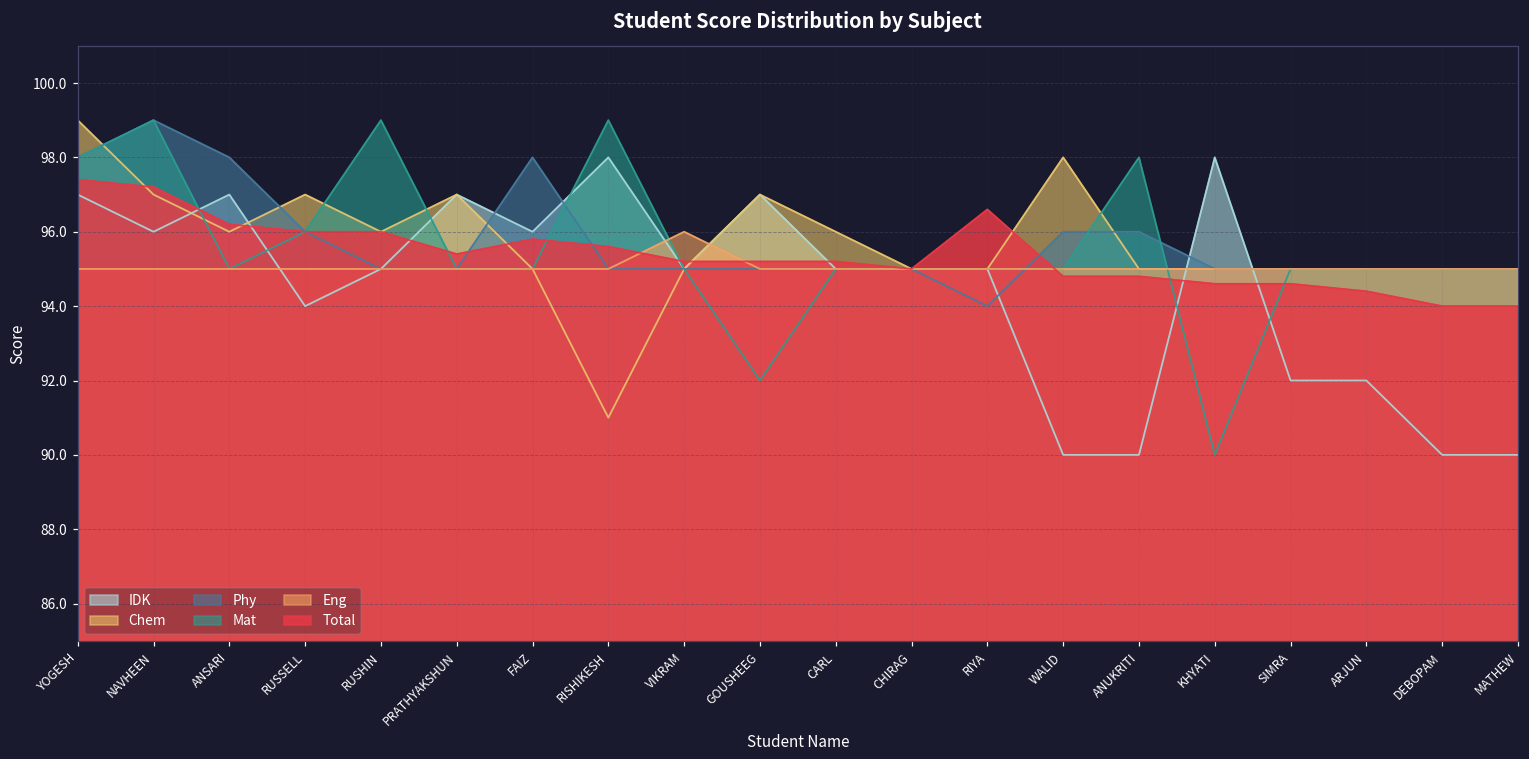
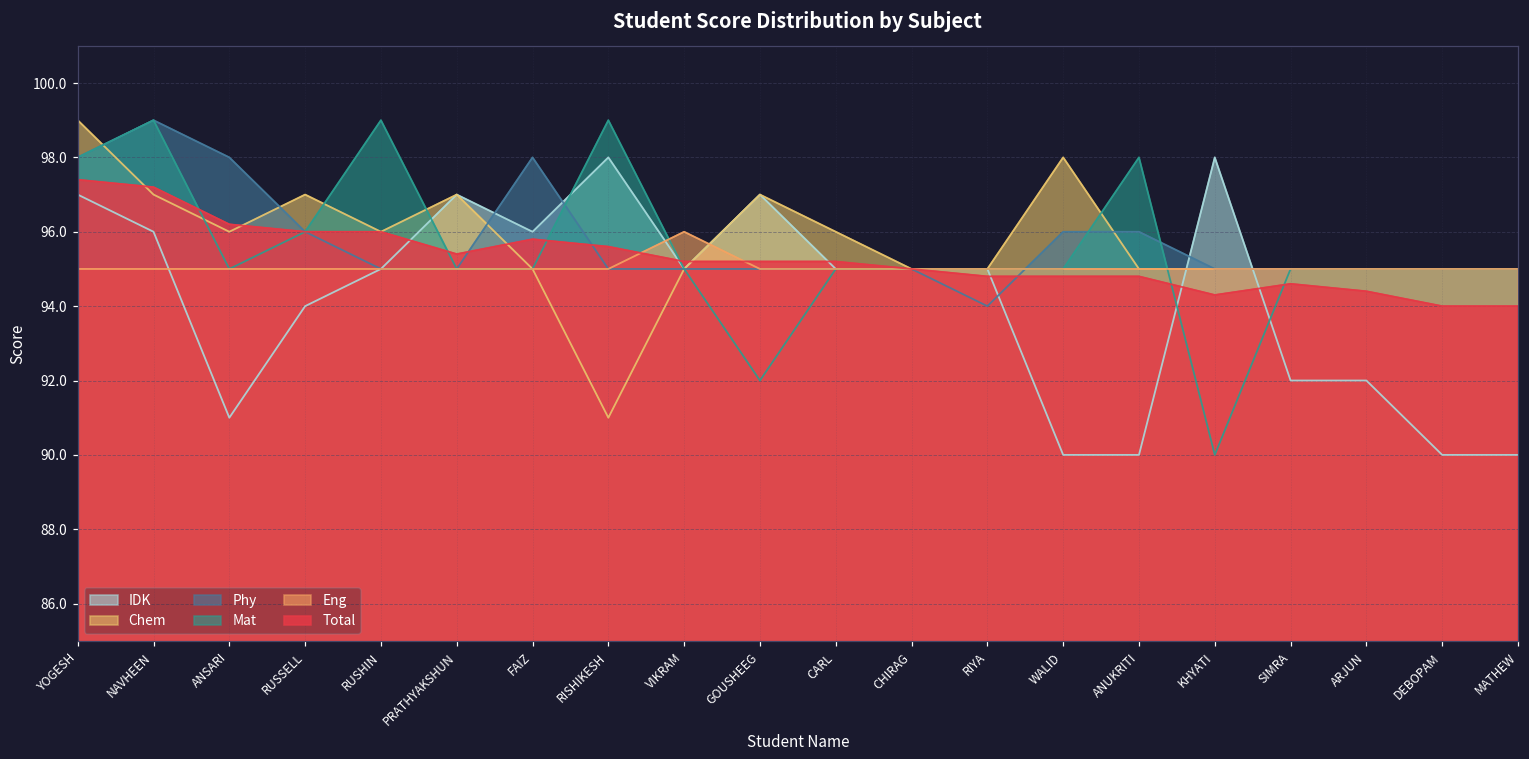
  {
    "IDK": {
      "YOGESH": 97,
      "NAVHEEN": 96,
-     "ANSARI": 97,
+     "ANSARI": 91,
      "RUSSELL": 94,
      "FAIZ": 96,
      "RISHIKESH": 98,
      "WALID": 90,
      "ANUKRITI": 90,
      "KHYATI": 98,
      "SIMRA": 92,
      "ARJUN": 92,
      "DEBOPAM": 90,
      "MATHEW": 90
    },
    "Total": {
      "YOGESH": 97.4,
      "NAVHEEN": 97.2,
      "ANSARI": 96.2,
      "PRATHYAKSHUN": 95.4,
      "FAIZ": 95.8,
      "RISHIKESH": 95.6,
      "VIKRAM": 95.2,
      "GOUSHEEG": 95.2,
      "CARL": 95.2,
-     "RIYA": 96.6,
+     "RIYA": 94.8,
      "WALID": 94.8,
      "ANUKRITI": 94.8,
-     "KHYATI": 94.6,
+     "KHYATI": 94.3,
      "SIMRA": 94.6,
      "ARJUN": 94.4,
      "DEBOPAM": 94.0,
      "MATHEW": 94.0
    }
  }
